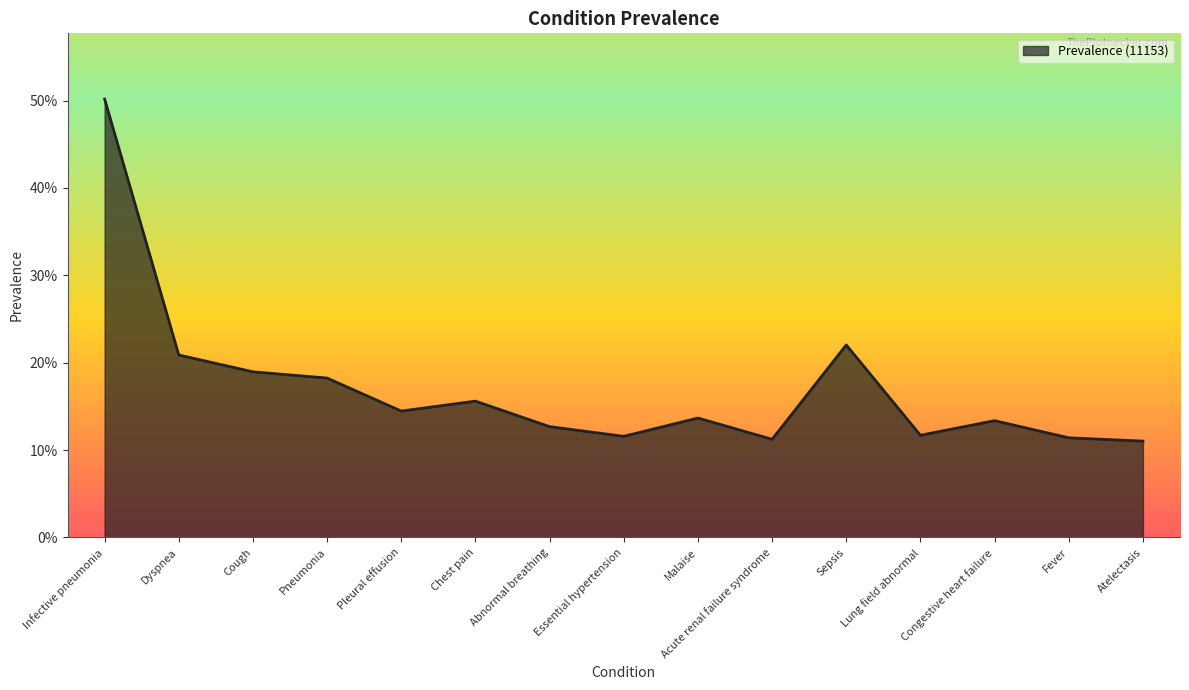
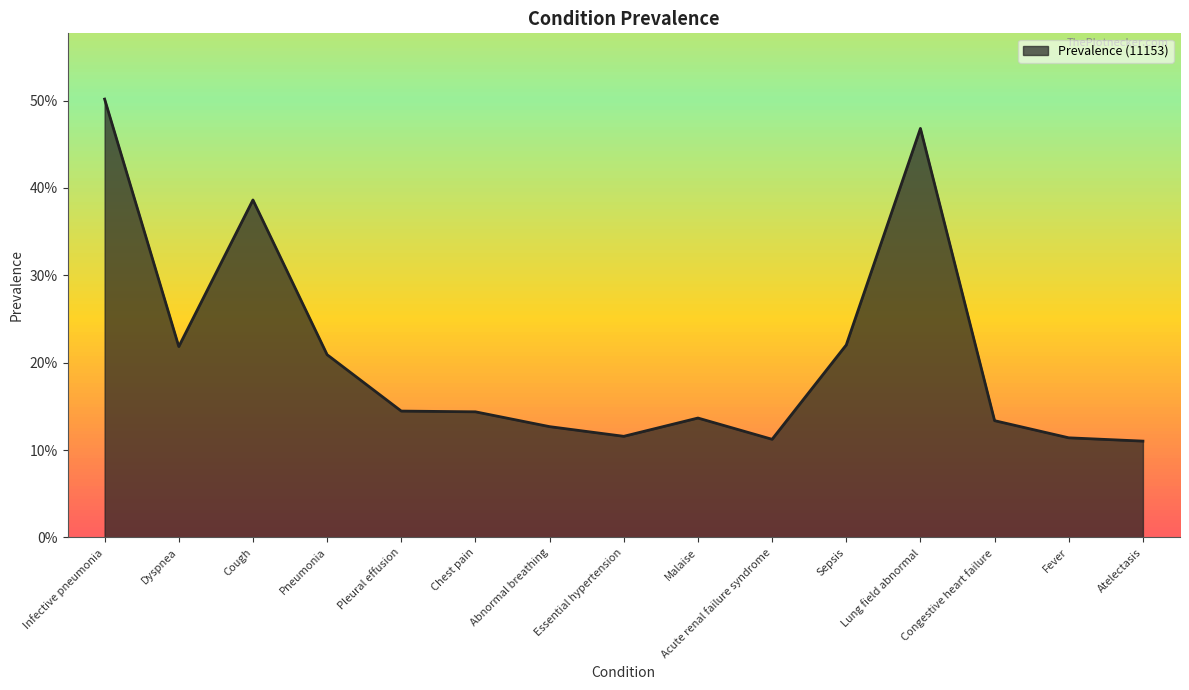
  {
    "Infective pneumonia": "50%",
-   "Dyspnea": "21%",
-   "Cough": "19%",
-   "Pneumonia": "18%",
+   "Dyspnea": "22%",
+   "Cough": "39%",
+   "Pneumonia": "21%",
    "Pleural effusion": "14%",
-   "Chest pain": "16%",
+   "Chest pain": "14%",
    "Abnormal breathing": "13%",
    "Essential hypertension": "12%",
    "Malaise": "14%",
    "Acute renal failure syndrome": "11%",
    "Sepsis": "22%",
-   "Lung field abnormal": "12%",
+   "Lung field abnormal": "47%",
    "Congestive heart failure": "13%",
    "Fever": "11%",
    "Atelectasis": "11%"
  }
